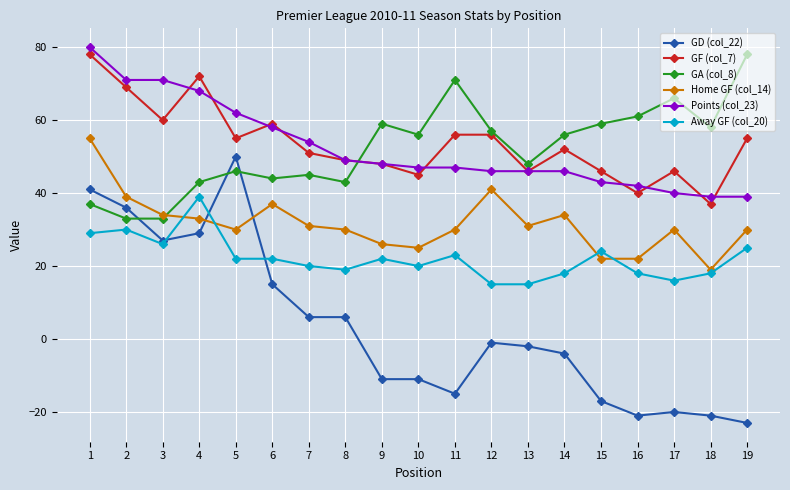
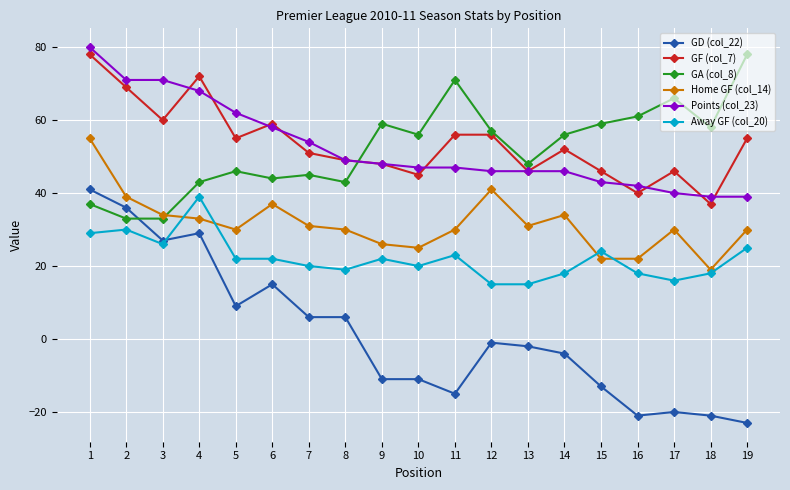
  {
    "GD (col_22)": {
      "1": 41,
      "2": 36,
      "3": 27,
      "4": 29,
-     "5": 50,
+     "5": 9,
      "6": 15,
      "7": 6,
      "8": 6,
      "9": -11,
      "10": -11,
      "11": -15,
      "12": -1,
      "13": -2,
      "14": -4,
-     "15": -17,
+     "15": -13,
      "16": -21,
      "17": -20,
      "18": -21,
      "19": -23
    },
    "GF (col_7)": {
      "1": 78,
      "2": 69,
      "3": 60,
      "4": 72,
      "5": 55,
      "6": 59,
      "7": 51,
      "10": 45,
      "11": 56,
      "12": 56,
      "14": 52,
      "15": 46,
      "16": 40,
      "17": 46,
      "18": 37,
      "19": 55
    },
    "GA (col_8)": {
      "1": 37,
      "2": 33,
      "3": 33,
      "4": 43,
      "5": 46,
      "6": 44,
      "7": 45,
      "8": 43,
      "9": 59,
      "10": 56,
      "11": 71,
      "12": 57,
      "13": 48,
      "14": 56,
      "15": 59,
      "16": 61
    },
    "Home GF (col_14)": {
      "1": 55,
      "2": 39,
      "3": 34,
      "4": 33,
      "5": 30,
      "6": 37,
      "7": 31,
      "8": 30,
      "9": 26,
      "10": 25,
      "11": 30,
      "12": 41,
      "13": 31,
      "14": 34,
      "15": 22,
      "16": 22,
      "17": 30,
      "18": 19,
      "19": 30
    },
    "Points (col_23)": {
      "1": 80,
      "2": 71,
      "3": 71,
      "4": 68,
      "5": 62,
      "6": 58,
      "7": 54,
      "10": 47,
      "11": 47,
      "12": 46,
      "14": 46,
      "15": 43,
      "16": 42,
      "17": 40,
      "18": 39,
      "19": 39
    },
    "Away GF (col_20)": {
      "1": 29,
      "2": 30,
      "3": 26,
      "4": 39,
      "5": 22,
      "6": 22,
      "7": 20,
      "8": 19,
      "9": 22,
      "10": 20,
      "11": 23,
      "12": 15,
      "13": 15,
      "14": 18,
      "15": 24,
      "16": 18,
      "17": 16,
      "18": 18,
      "19": 25
    }
  }
